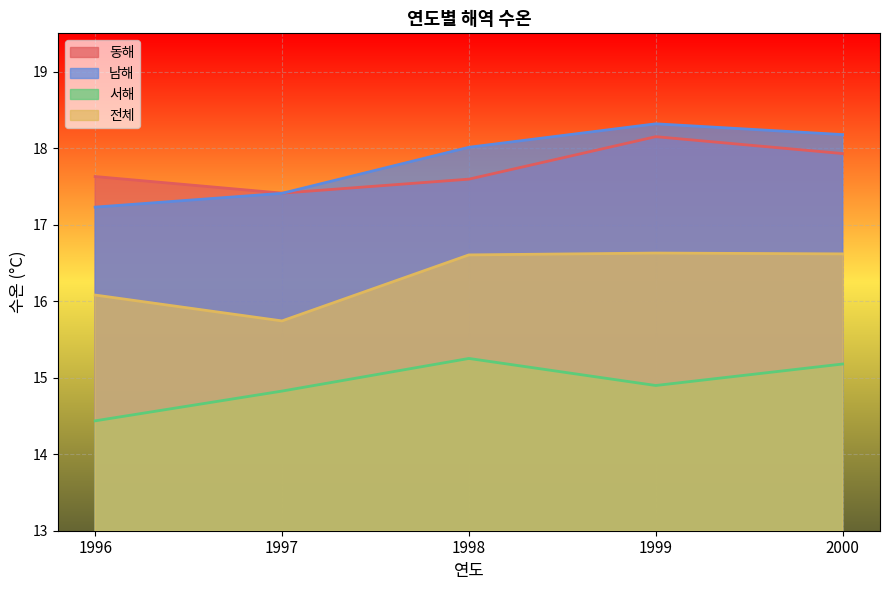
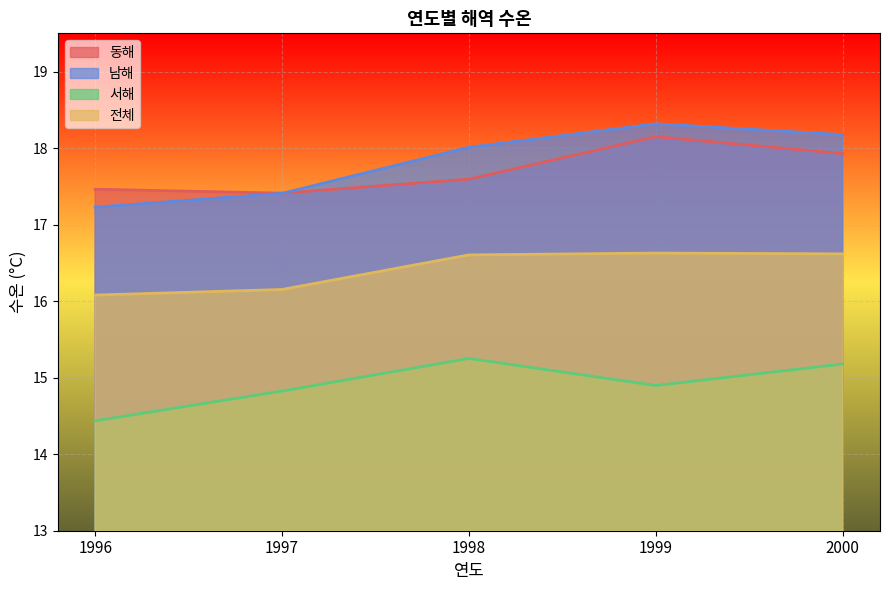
  {
    "동해": {
-     "1996": 17.6,
+     "1996": 17.5,
      "1998": 17.6,
      "1999": 18.1,
      "2000": 17.9
    },
    "남해": {
      "1996": 17.2,
      "1998": 18.0,
      "1999": 18.3,
      "2000": 18.2
    },
    "서해": {
      "1996": 14.4,
      "1997": 14.8,
      "1998": 15.3,
      "1999": 14.9,
      "2000": 15.2
    },
    "전체": {
      "1996": 16.1,
-     "1997": 15.7,
+     "1997": 16.2,
      "1998": 16.6,
      "1999": 16.6,
      "2000": 16.6
    }
  }
